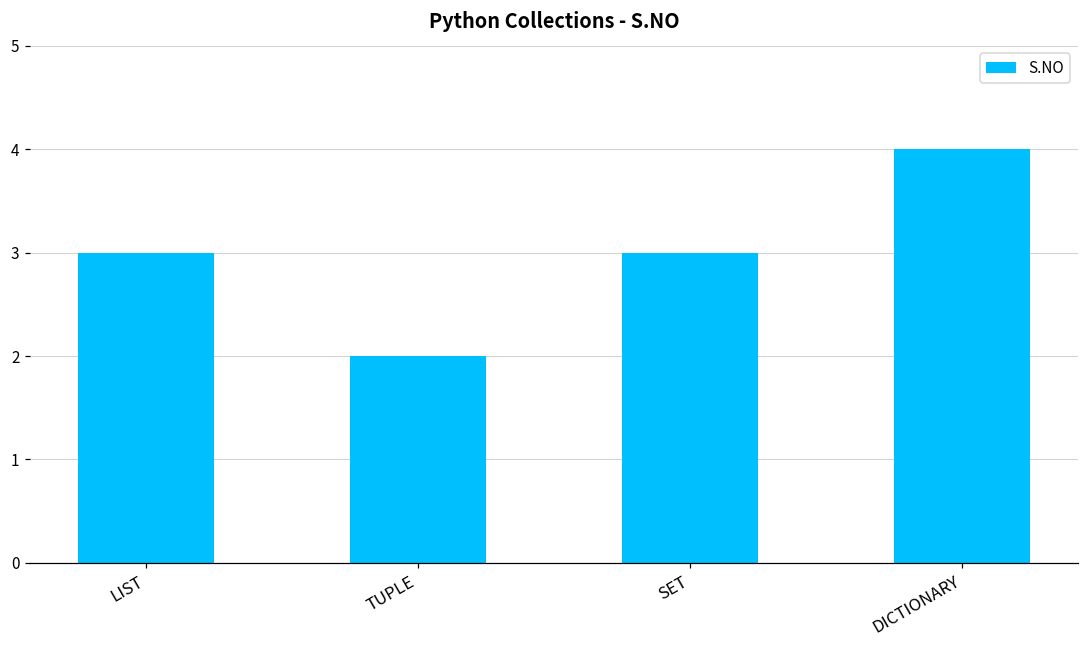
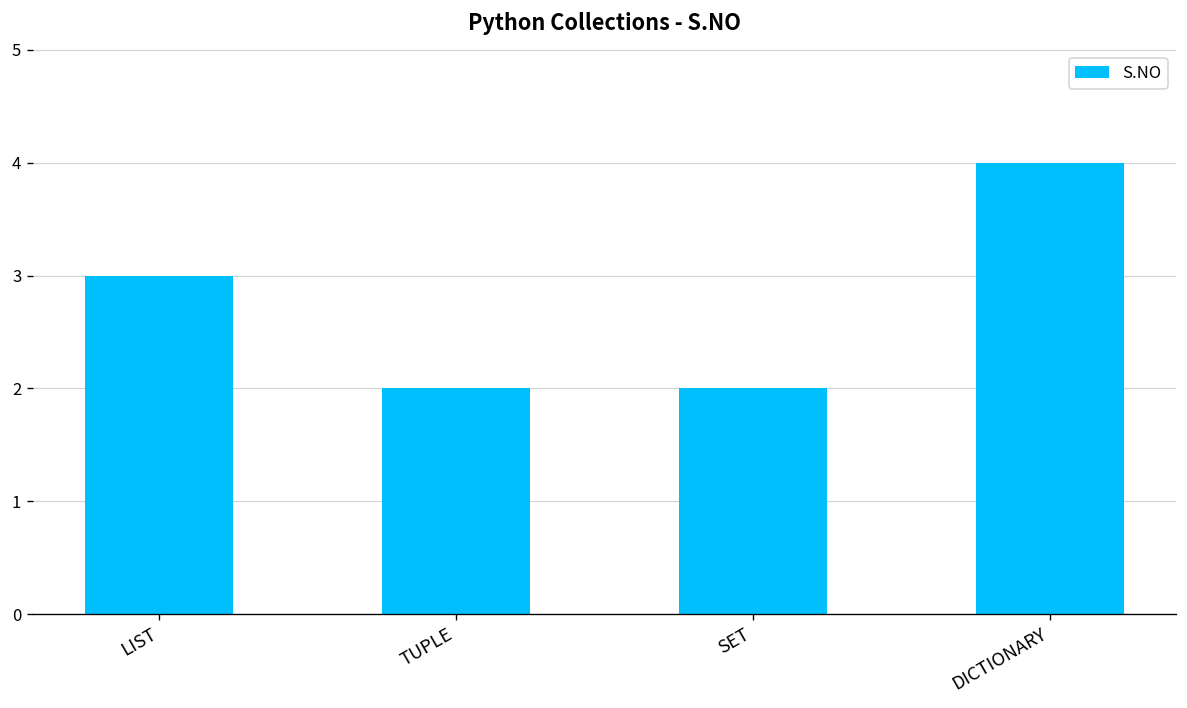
  {
    "LIST": 3,
    "TUPLE": 2,
-   "SET": 3,
+   "SET": 2,
    "DICTIONARY": 4
  }
